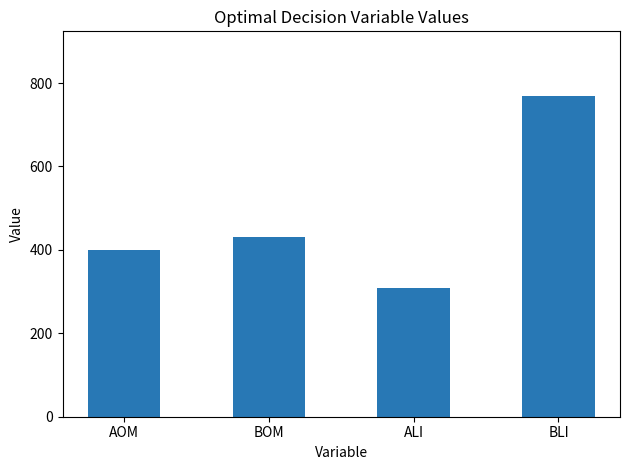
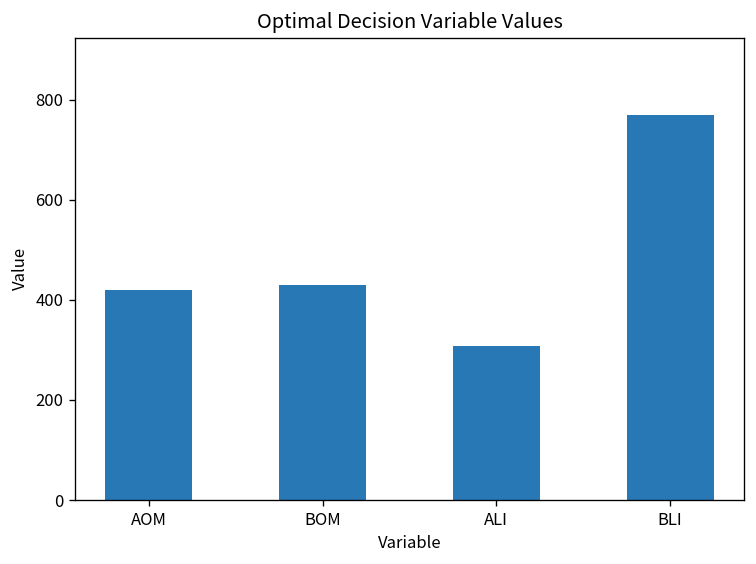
  {
-   "AOM": 400,
+   "AOM": 420,
    "BOM": 430,
    "ALI": 310,
    "BLI": 770
  }
